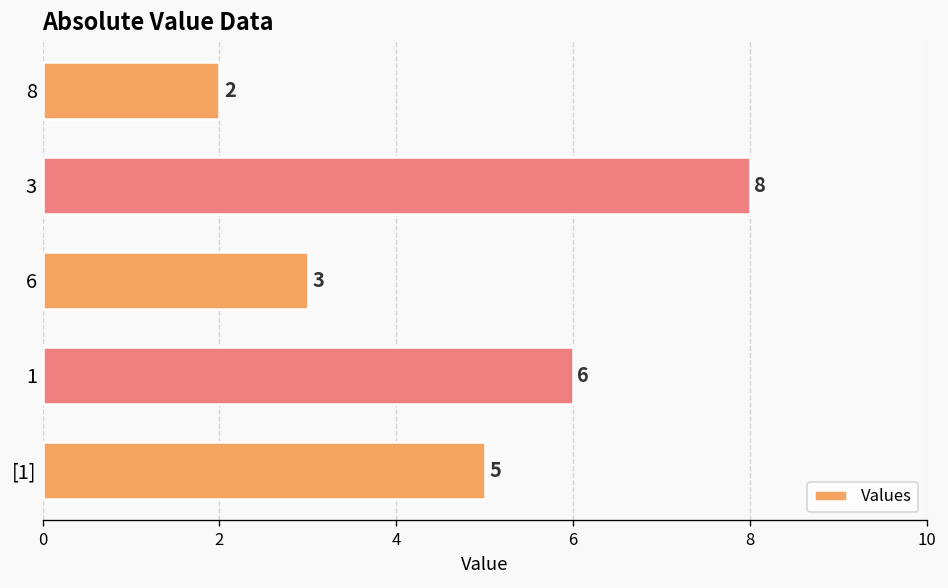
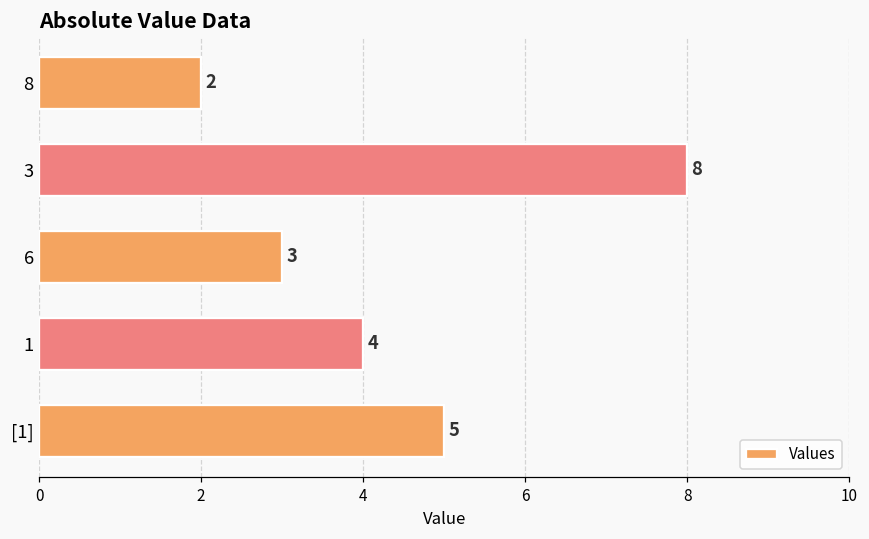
  {
    "8": 2,
    "3": 8,
    "6": 3,
-   "1": 6,
+   "1": 4,
    "[1]": 5
  }
